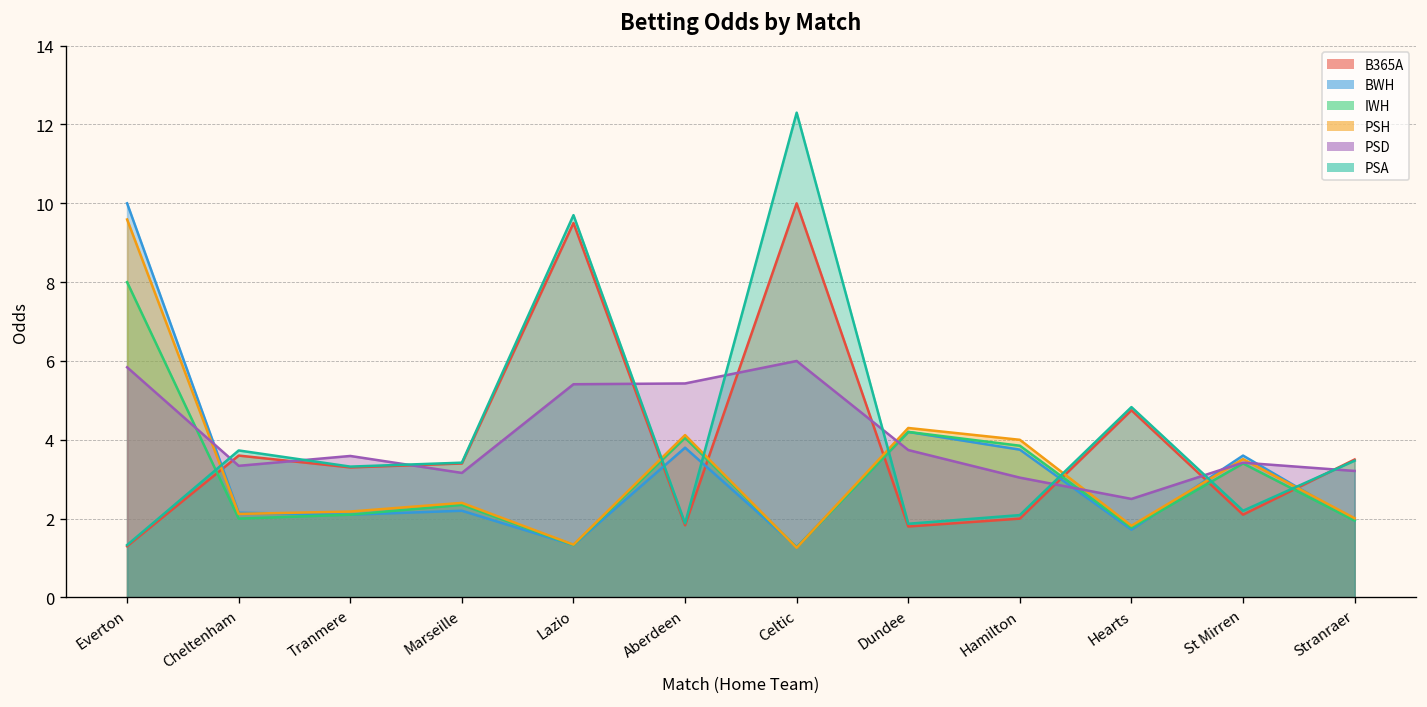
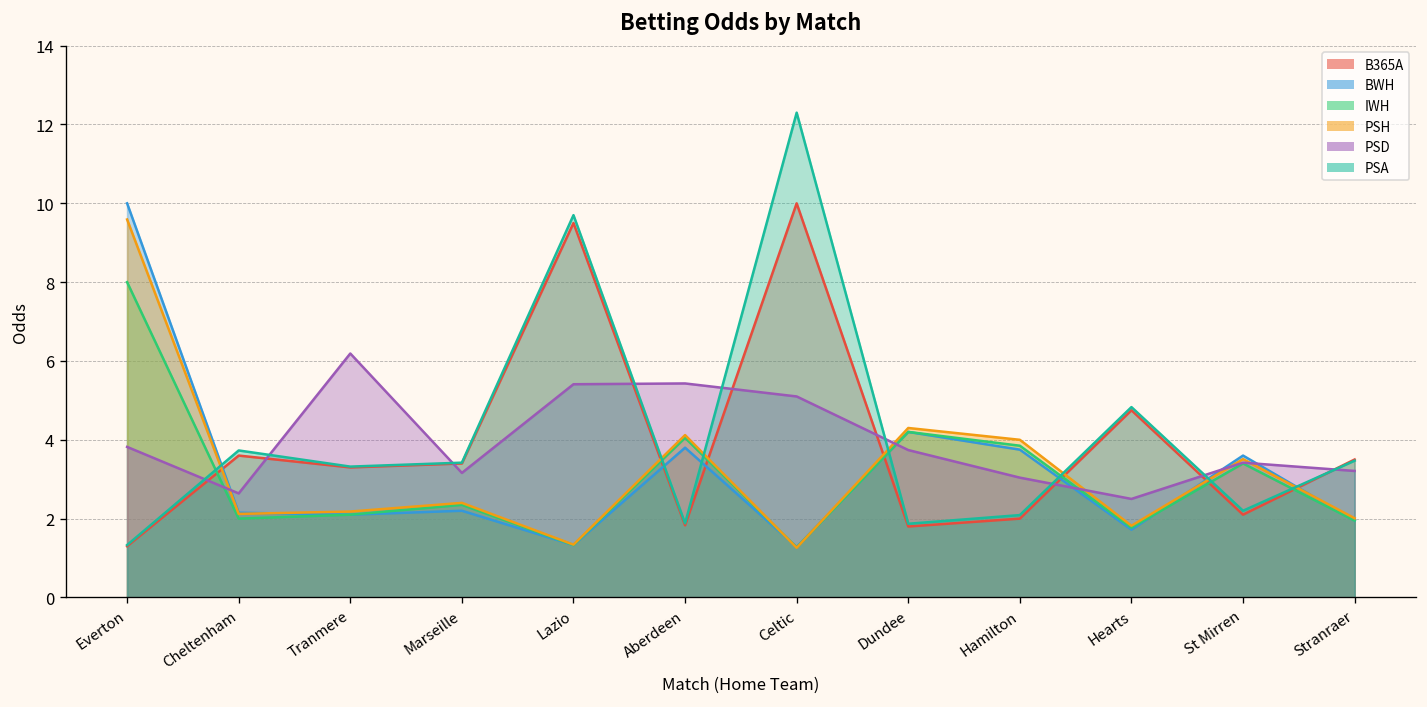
  {
    "PSD": {
-     "Everton": 5.8,
-     "Cheltenham": 3.3,
-     "Tranmere": 3.6,
+     "Everton": 3.8,
+     "Cheltenham": 2.6,
+     "Tranmere": 6.2,
      "Marseille": 3.2,
      "Lazio": 5.4,
      "Aberdeen": 5.4,
-     "Celtic": 6.0,
+     "Celtic": 5.1,
      "Dundee": 3.7,
      "Hamilton": 3.0,
      "Hearts": 2.5,
      "Stranraer": 3.2
    }
  }
